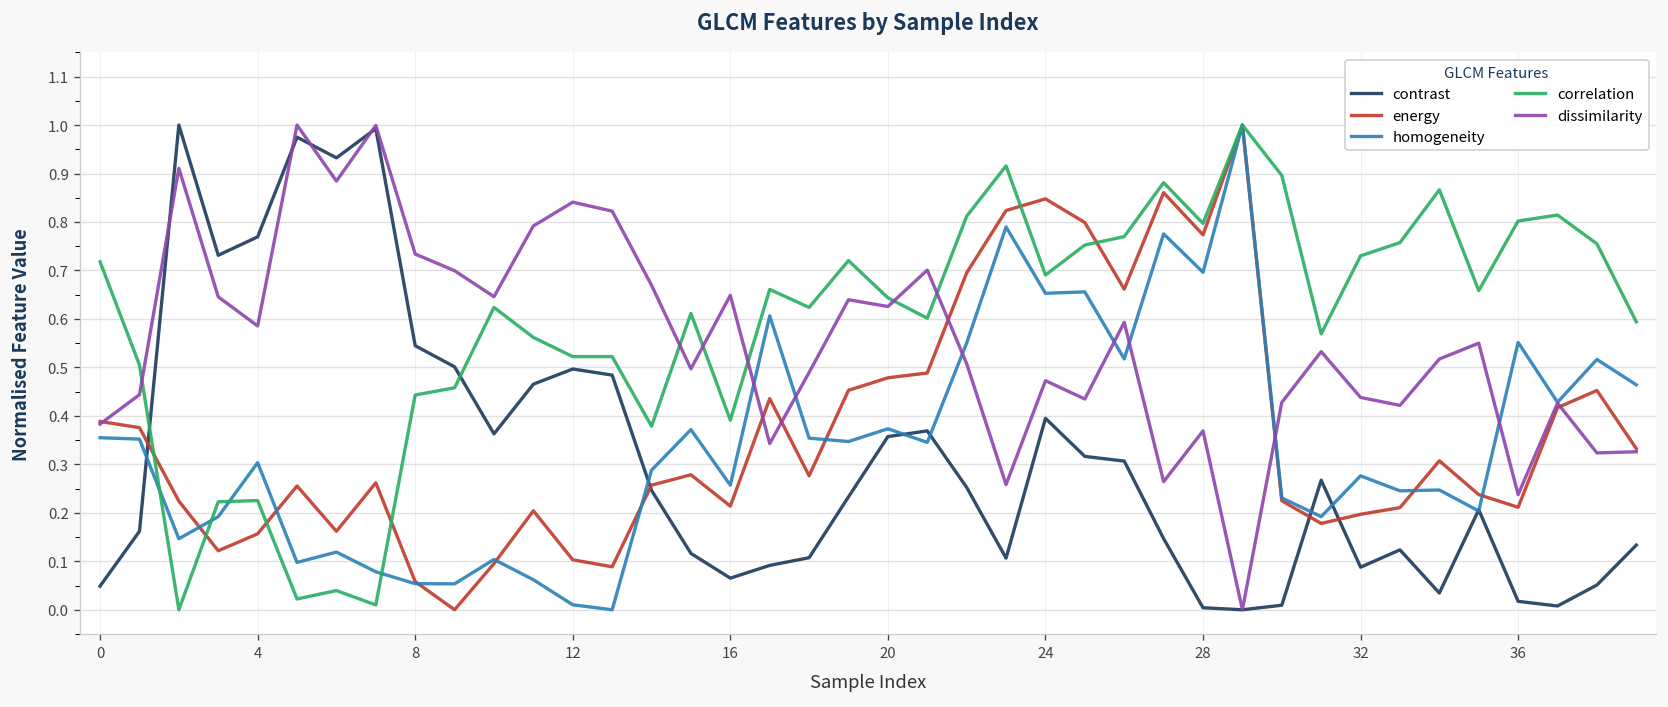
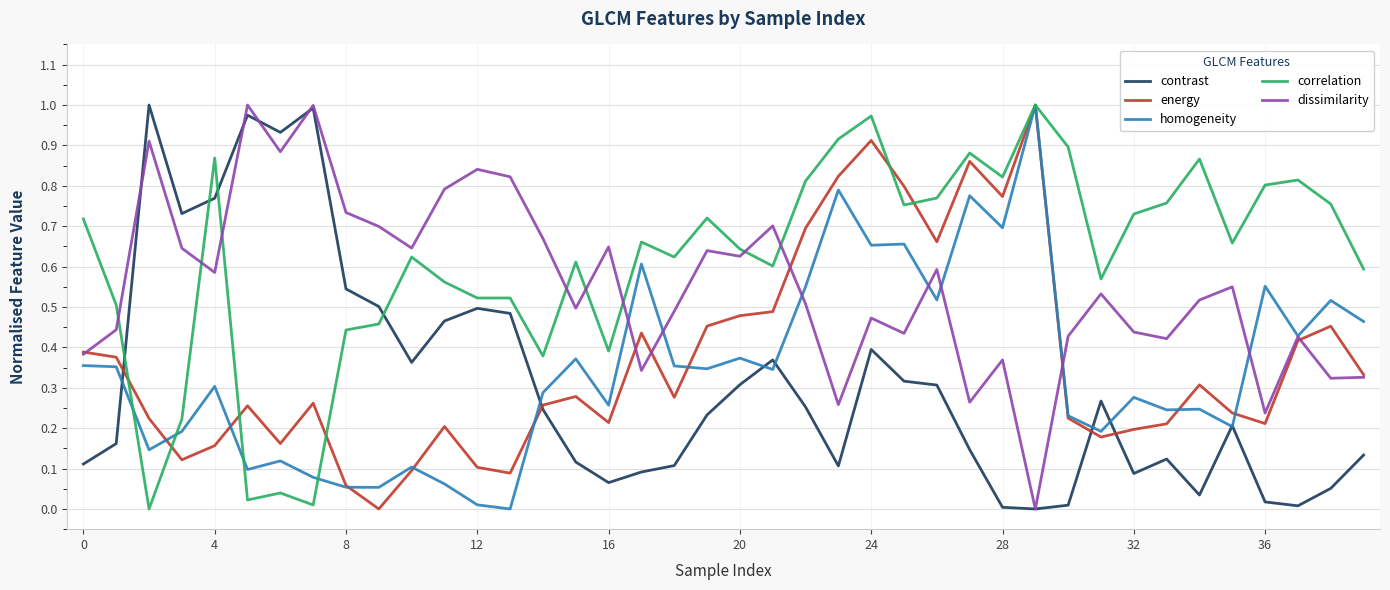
  {
    "contrast": {
-     "0": 0.05,
+     "0": 0.11,
      "4": 0.77,
      "8": 0.54,
      "12": 0.50,
      "16": 0.07,
-     "20": 0.36,
+     "20": 0.31,
      "24": 0.39,
      "28": 0.00,
      "32": 0.09,
      "36": 0.02
    },
    "energy": {
      "4": 0.16,
      "12": 0.10,
      "16": 0.21,
      "20": 0.48,
-     "24": 0.85,
+     "24": 0.91,
      "28": 0.77,
      "32": 0.20,
      "36": 0.21
    },
    "homogeneity": {
      "0": 0.35,
      "4": 0.30,
      "12": 0.01,
      "16": 0.26,
      "20": 0.37,
      "24": 0.65,
      "28": 0.70,
      "32": 0.28,
      "36": 0.55
    },
    "correlation": {
      "0": 0.72,
-     "4": 0.23,
+     "4": 0.87,
      "8": 0.44,
      "12": 0.52,
      "16": 0.39,
      "20": 0.64,
-     "24": 0.69,
-     "28": 0.80,
+     "24": 0.97,
+     "28": 0.82,
      "32": 0.73,
      "36": 0.80
    },
    "dissimilarity": {
      "4": 0.59,
      "8": 0.73,
      "12": 0.84,
      "16": 0.65,
      "20": 0.63,
      "24": 0.47,
      "28": 0.37,
      "32": 0.44,
      "36": 0.24
    }
  }
